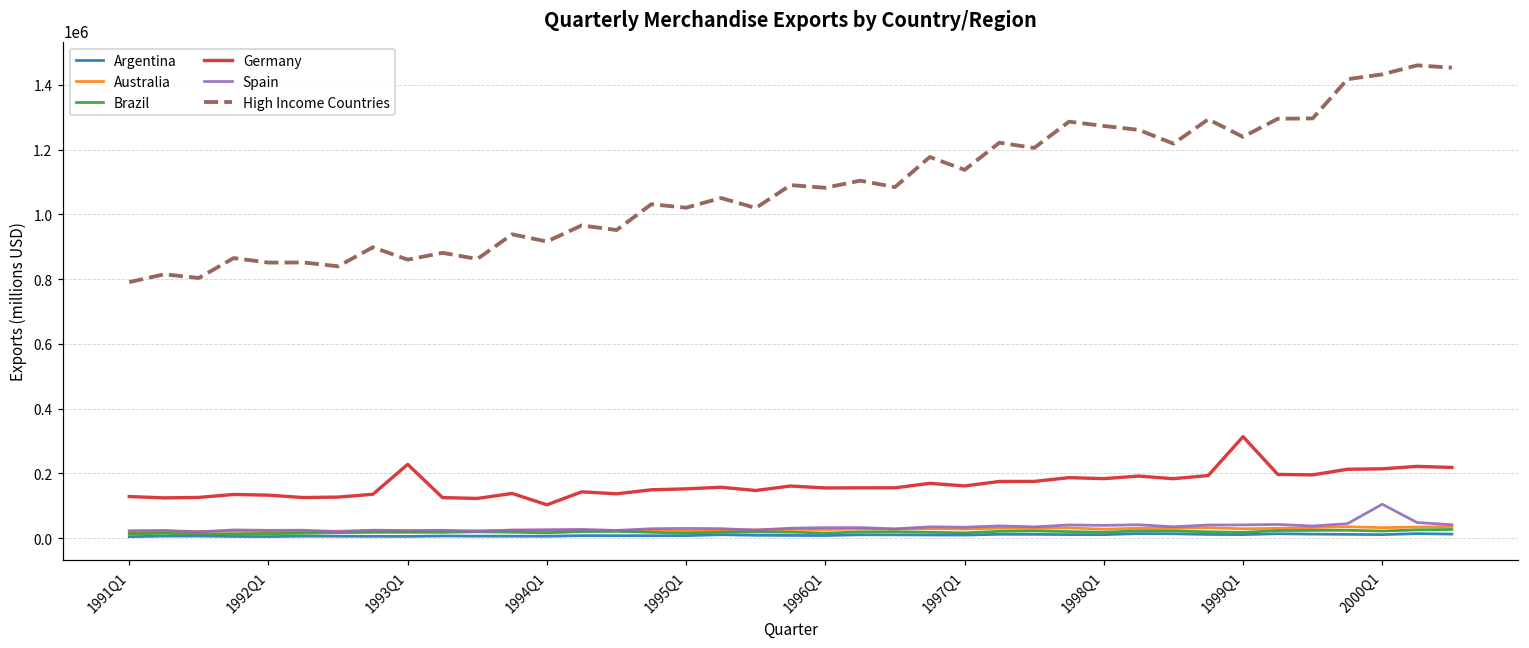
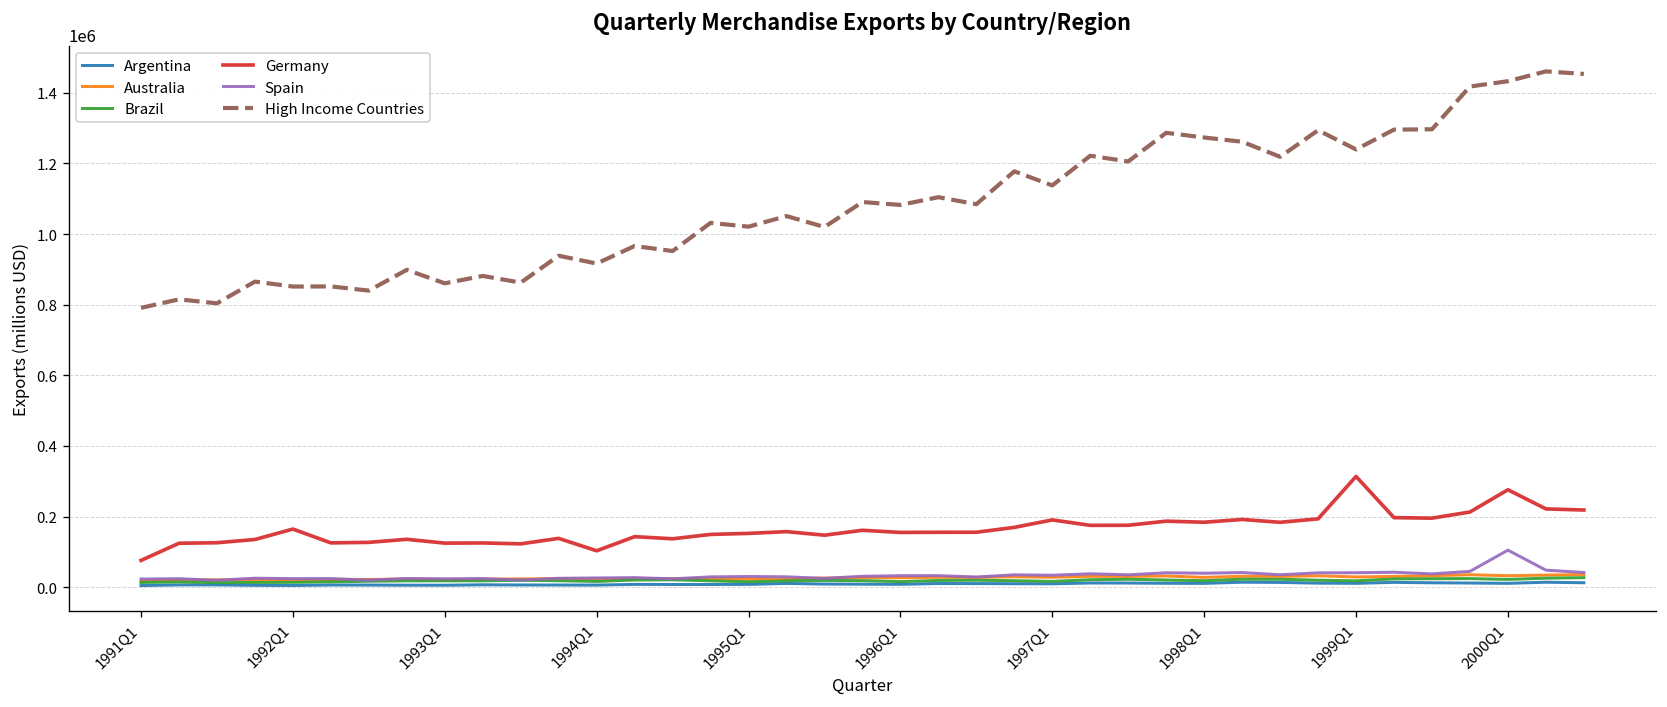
  {
    "Argentina": {
      "1991Q1": 0,
      "1992Q1": 0,
      "1993Q1": 10000,
      "1994Q1": 10000,
      "2000Q1": 10000
    },
    "Australia": {
      "1998Q1": 30000,
      "1999Q1": 30000,
      "2000Q1": 30000
    },
    "Brazil": {
      "2000Q1": 20000
    },
    "Germany": {
-     "1991Q1": 130000,
-     "1992Q1": 130000,
-     "1993Q1": 230000,
+     "1991Q1": 80000,
+     "1992Q1": 160000,
+     "1993Q1": 120000,
      "1994Q1": 100000,
      "1995Q1": 150000,
      "1996Q1": 150000,
-     "1997Q1": 160000,
+     "1997Q1": 190000,
      "1998Q1": 180000,
      "1999Q1": 310000,
-     "2000Q1": 210000
+     "2000Q1": 280000
    },
    "Spain": {
      "1998Q1": 40000,
      "1999Q1": 40000,
      "2000Q1": 100000
    },
    "High Income Countries": {
      "1991Q1": 790000,
      "1992Q1": 850000,
      "1993Q1": 860000,
      "1994Q1": 920000,
      "1995Q1": 1020000,
      "1996Q1": 1080000,
      "1997Q1": 1140000,
      "1998Q1": 1270000,
      "1999Q1": 1240000,
      "2000Q1": 1430000
    }
  }
